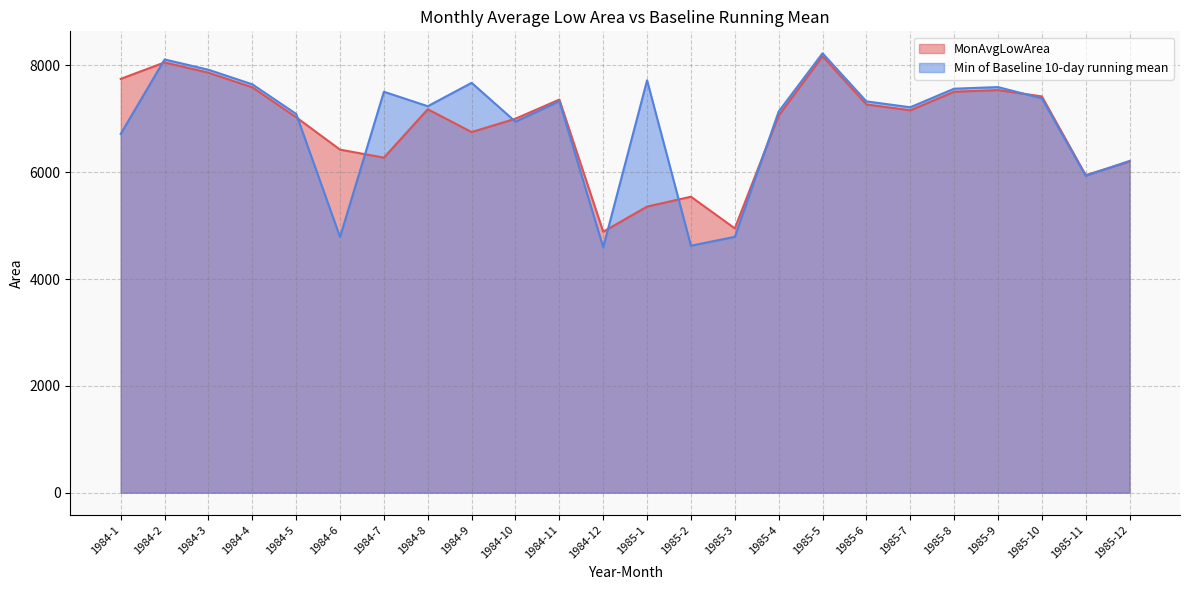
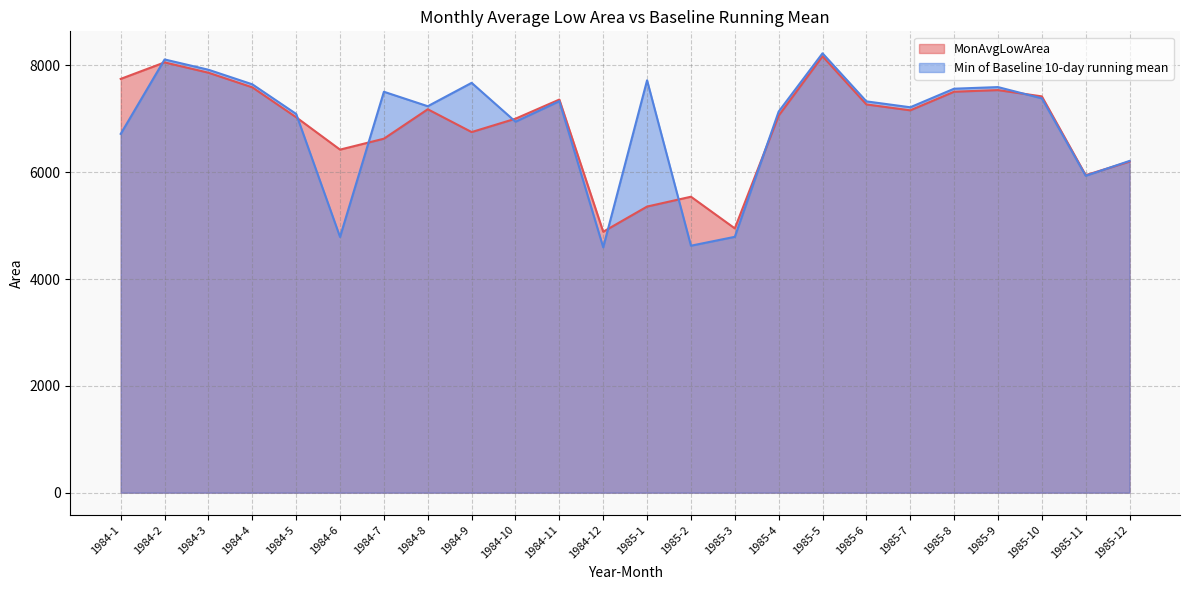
  {
    "MonAvgLowArea": {
      "1984-1": 7700,
      "1984-2": 8100,
      "1984-3": 7900,
      "1984-4": 7600,
      "1984-5": 7000,
      "1984-6": 6400,
-     "1984-7": 6300,
+     "1984-7": 6600,
      "1984-8": 7200,
      "1984-9": 6800,
      "1984-10": 7000,
      "1984-12": 4900,
      "1985-1": 5400,
      "1985-2": 5500,
      "1985-3": 4900,
      "1985-4": 7100,
      "1985-5": 8200,
      "1985-6": 7300,
      "1985-7": 7200,
      "1985-8": 7500,
      "1985-9": 7500
    },
    "Min of Baseline 10-day running mean": {
      "1984-1": 6700,
      "1984-2": 8100,
      "1984-3": 7900,
      "1984-4": 7600,
      "1984-5": 7100,
      "1984-6": 4800,
      "1984-7": 7500,
      "1984-8": 7200,
      "1984-9": 7700,
      "1984-10": 6900,
      "1984-12": 4600,
      "1985-1": 7700,
      "1985-2": 4600,
      "1985-3": 4800,
      "1985-4": 7100,
      "1985-5": 8200,
      "1985-6": 7300,
      "1985-7": 7200,
      "1985-8": 7600,
      "1985-9": 7600
    }
  }
